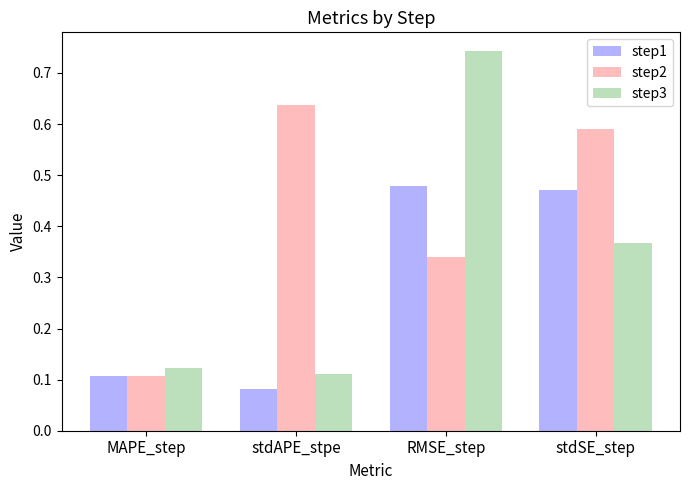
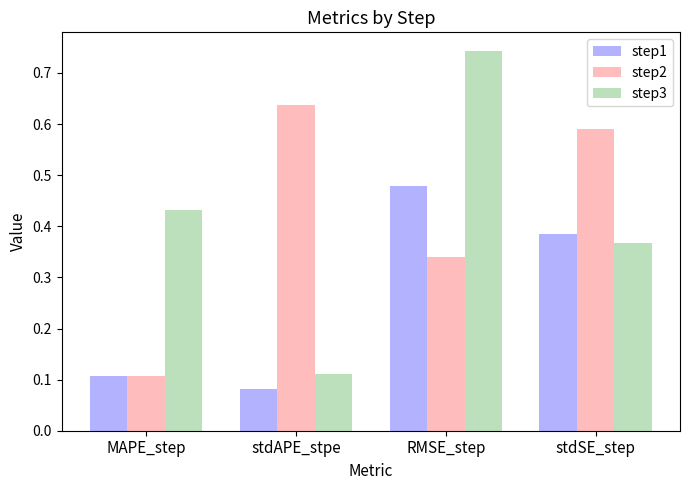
  {
    "step1": {
      "MAPE_step": 0.11,
      "stdAPE_stpe": 0.08,
      "RMSE_step": 0.48,
-     "stdSE_step": 0.47
+     "stdSE_step": 0.38
    },
    "step2": {
      "MAPE_step": 0.11,
      "stdAPE_stpe": 0.64,
      "RMSE_step": 0.34,
      "stdSE_step": 0.59
    },
    "step3": {
-     "MAPE_step": 0.12,
+     "MAPE_step": 0.43,
      "stdAPE_stpe": 0.11,
      "RMSE_step": 0.74,
      "stdSE_step": 0.37
    }
  }
